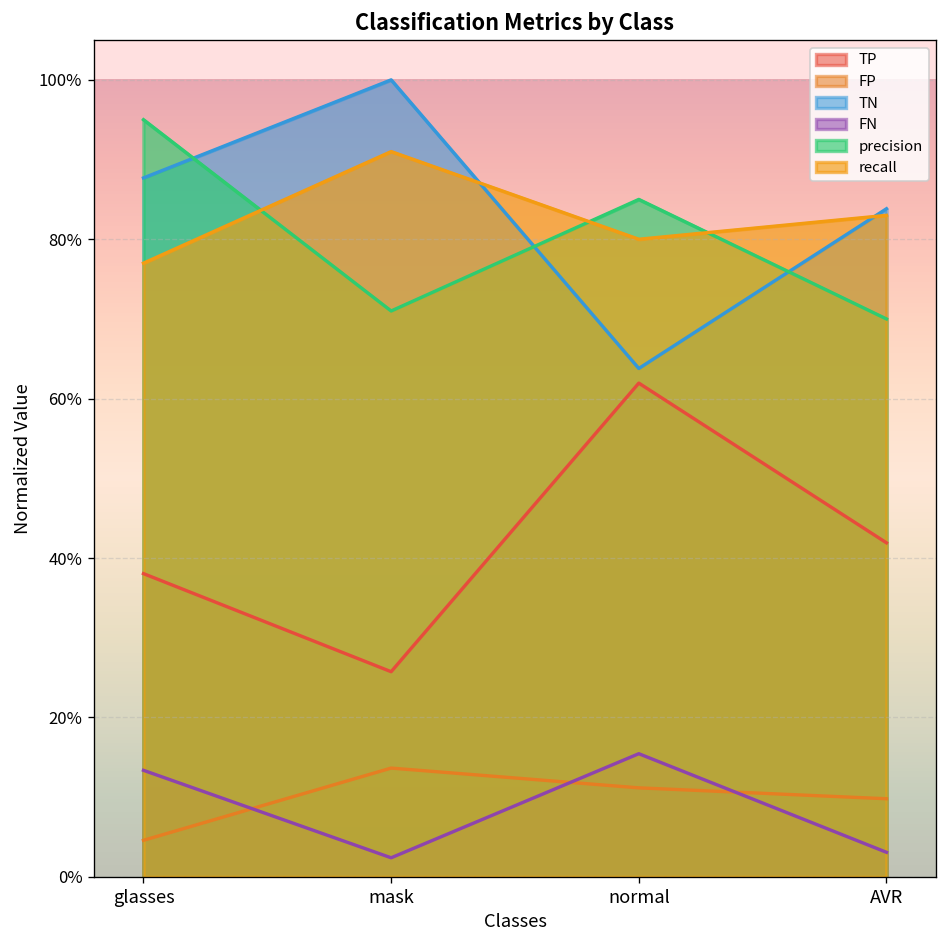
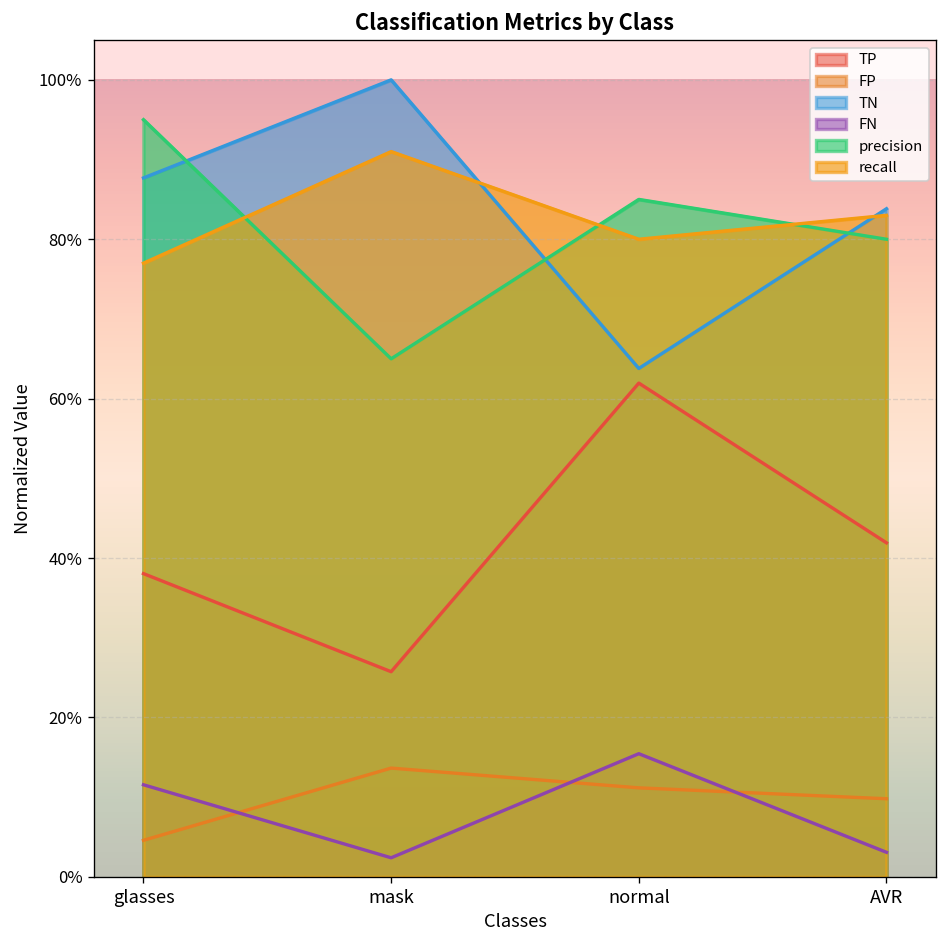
  {
    "TN": {
      "glasses": "88%",
      "mask": "100%",
      "normal": "64%",
      "AVR": "84%"
    },
    "FN": {
-     "glasses": "13%",
+     "glasses": "12%",
      "mask": "2%",
      "normal": "15%",
      "AVR": "3%"
    },
    "precision": {
      "glasses": "95%",
-     "mask": "71%",
+     "mask": "65%",
      "normal": "85%",
-     "AVR": "70%"
+     "AVR": "80%"
    }
  }
